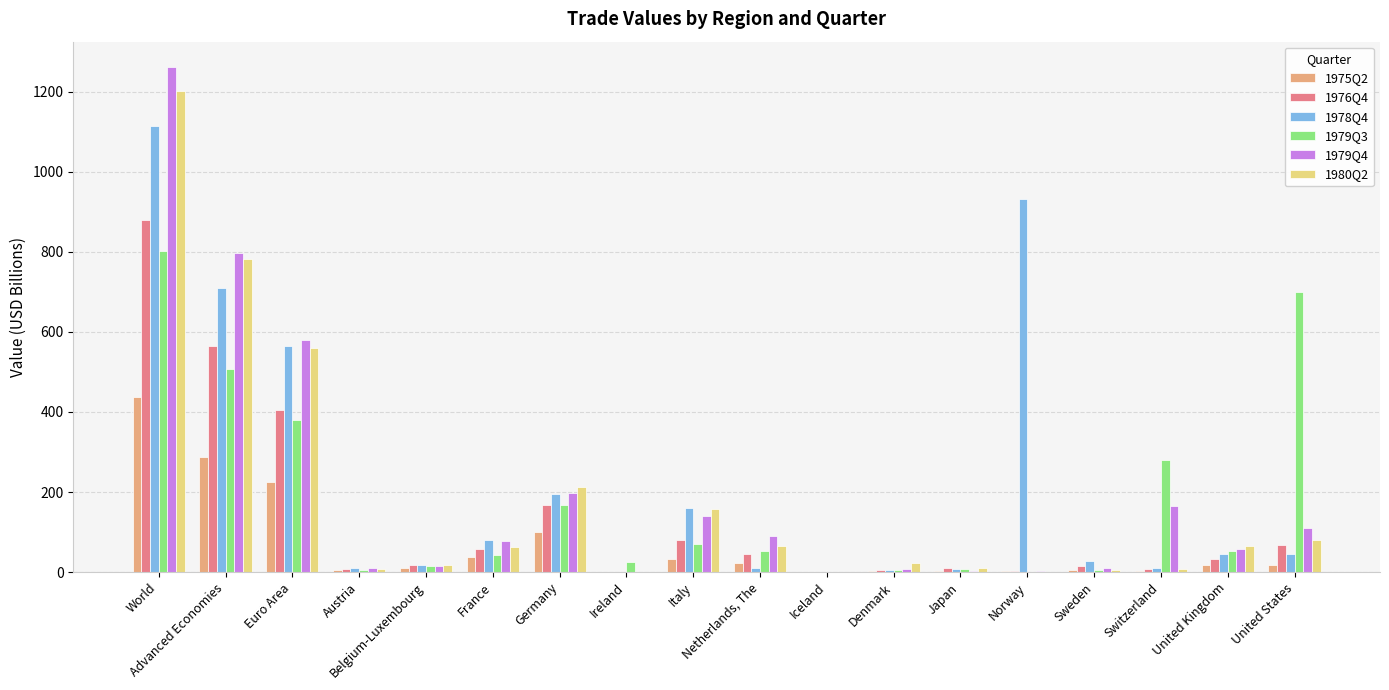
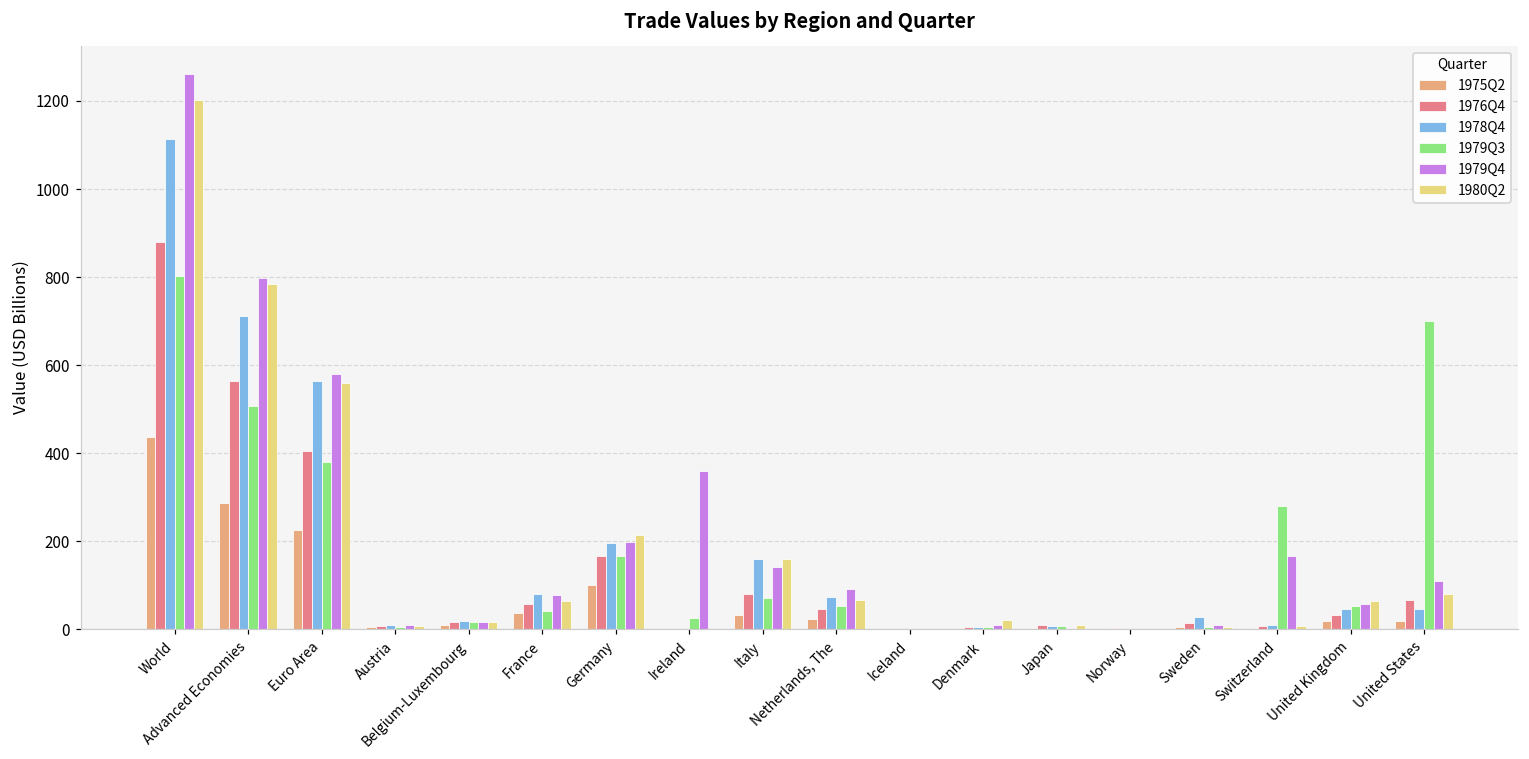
  {
    "1978Q4": {
      "World": 1110,
      "Advanced Economies": 710,
      "Euro Area": 560,
      "Austria": 10,
      "Belgium-Luxembourg": 20,
      "France": 80,
      "Germany": 200,
      "Italy": 160,
-     "Netherlands, The": 10,
+     "Netherlands, The": 70,
      "Japan": 10,
-     "Norway": 930,
+     "Norway": 0,
      "Sweden": 30,
      "Switzerland": 10,
      "United Kingdom": 50,
      "United States": 40
    },
    "1979Q3": {
      "World": 800,
      "Advanced Economies": 510,
      "Euro Area": 380,
      "Belgium-Luxembourg": 20,
      "France": 40,
      "Germany": 170,
      "Ireland": 30,
      "Italy": 70,
      "Netherlands, The": 50,
      "Japan": 10,
      "Switzerland": 280,
      "United Kingdom": 50,
      "United States": 700
    },
    "1979Q4": {
      "World": 1260,
      "Advanced Economies": 800,
      "Euro Area": 580,
      "Austria": 10,
      "Belgium-Luxembourg": 20,
      "France": 80,
      "Germany": 200,
-     "Ireland": 0,
+     "Ireland": 360,
      "Italy": 140,
      "Netherlands, The": 90,
      "Denmark": 10,
      "Sweden": 10,
      "Switzerland": 170,
      "United Kingdom": 60,
      "United States": 110
    }
  }
